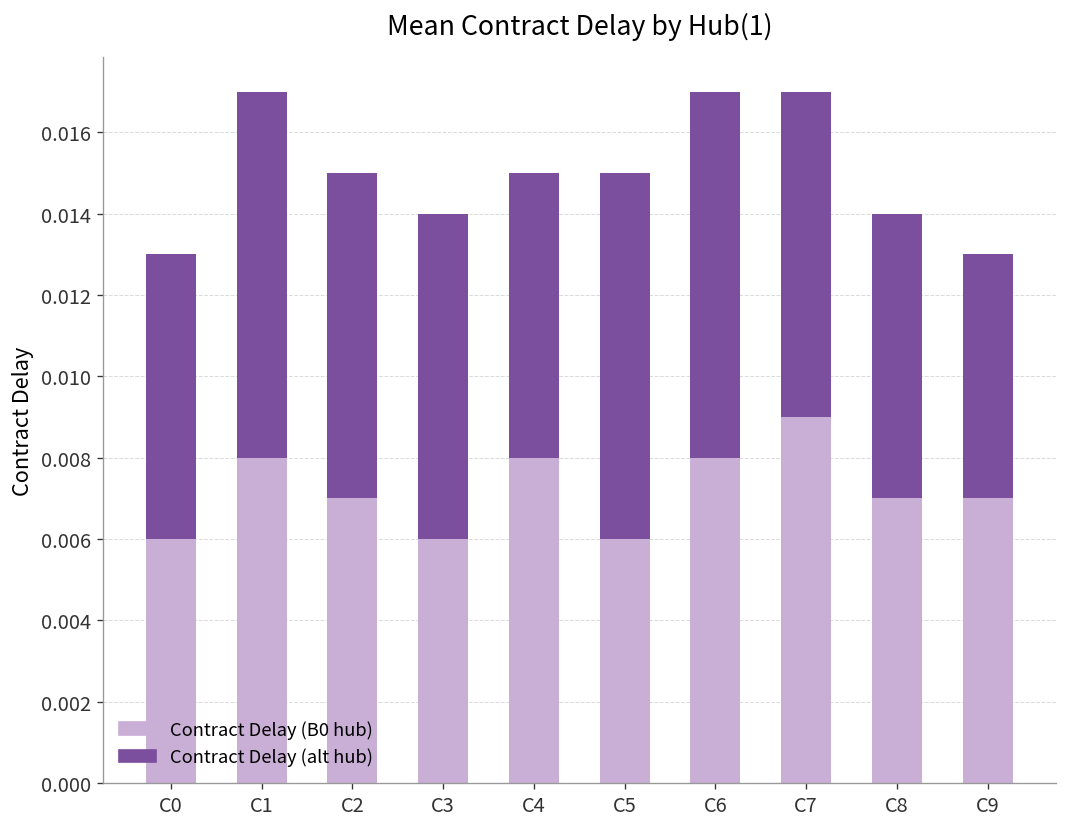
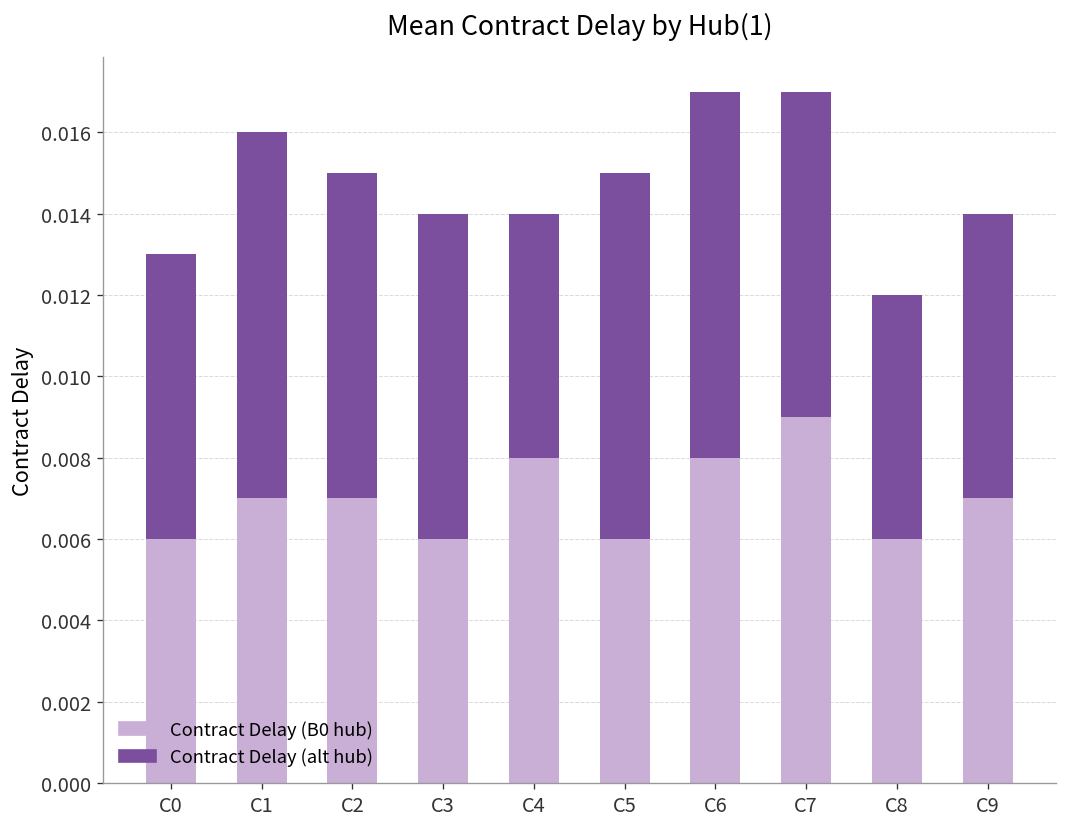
  {
    "Contract Delay (B0 hub)": {
      "C0": 0.006,
-     "C1": 0.008,
+     "C1": 0.007,
      "C2": 0.007,
      "C3": 0.006,
      "C4": 0.008,
      "C5": 0.006,
      "C6": 0.008,
      "C7": 0.009,
-     "C8": 0.007,
+     "C8": 0.006,
      "C9": 0.007
    },
    "Contract Delay (alt hub)": {
      "C0": 0.007,
      "C1": 0.009,
      "C2": 0.008,
      "C3": 0.008,
-     "C4": 0.007,
+     "C4": 0.006,
      "C5": 0.009,
      "C6": 0.009,
      "C7": 0.008,
-     "C8": 0.007,
-     "C9": 0.006
+     "C8": 0.006,
+     "C9": 0.007
    }
  }
